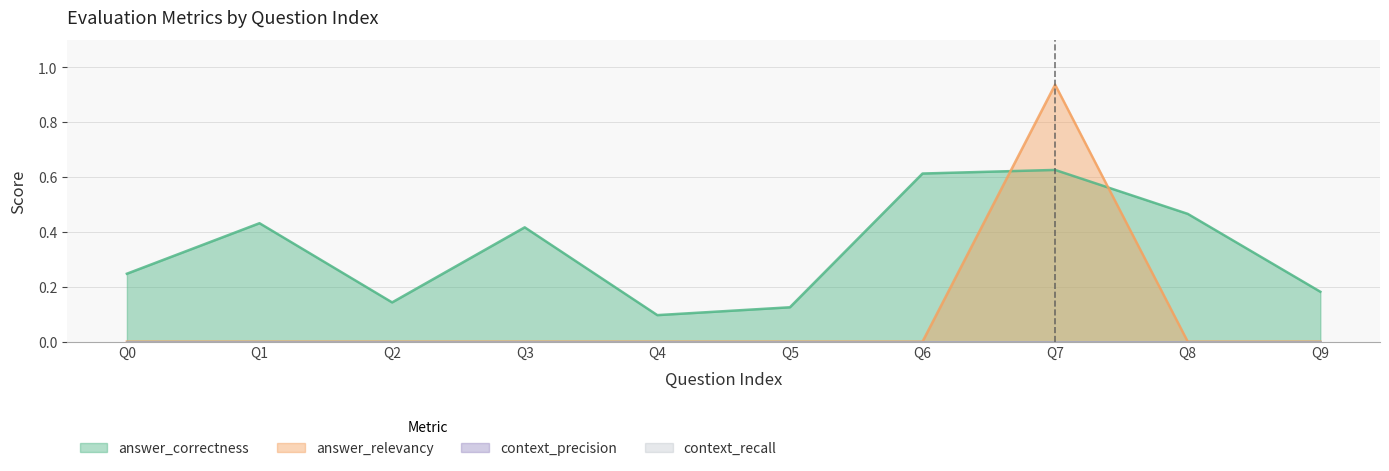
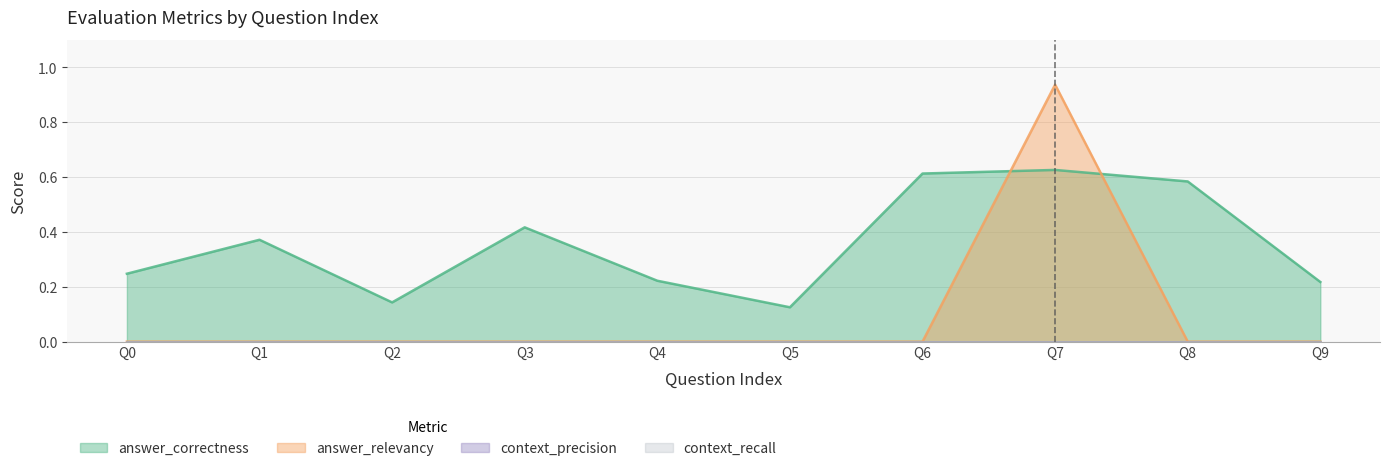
  {
    "answer_correctness": {
      "Q0": 0.25,
-     "Q1": 0.43,
+     "Q1": 0.37,
      "Q2": 0.14,
      "Q3": 0.42,
-     "Q4": 0.10,
+     "Q4": 0.22,
      "Q5": 0.13,
      "Q6": 0.61,
      "Q7": 0.63,
-     "Q8": 0.47,
-     "Q9": 0.18
+     "Q8": 0.58,
+     "Q9": 0.22
    },
    "answer_relevancy": {
      "Q7": 0.94
    },
    "context_recall": {
      "Q7": 0.00
    }
  }
